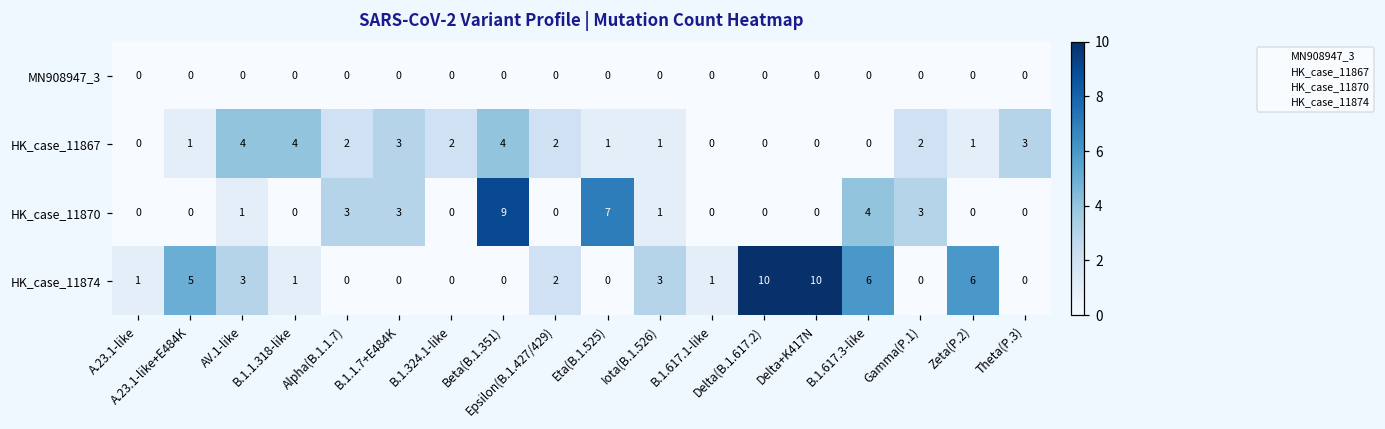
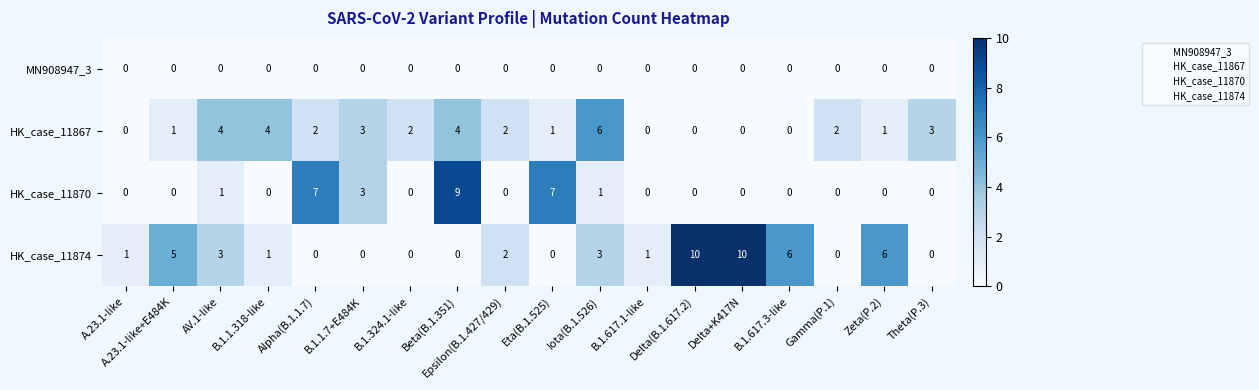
  {
    "MN908947_3": {
      "A.23.1-like": 0,
      "A.23.1-like+E484K": 0,
      "AV.1-like": 0,
      "B.1.1.318-like": 0,
      "Alpha(B.1.1.7)": 0,
      "B.1.1.7+E484K": 0,
      "B.1.324.1-like": 0,
      "Beta(B.1.351)": 0,
      "Epsilon(B.1.427/429)": 0,
      "Eta(B.1.525)": 0,
      "Iota(B.1.526)": 0,
      "B.1.617.1-like": 0,
      "Delta(B.1.617.2)": 0,
      "Delta+K417N": 0,
      "B.1.617.3-like": 0,
      "Gamma(P.1)": 0,
      "Zeta(P.2)": 0,
      "Theta(P.3)": 0
    },
    "HK_case_11867": {
      "A.23.1-like": 0,
      "A.23.1-like+E484K": 1,
      "AV.1-like": 4,
      "B.1.1.318-like": 4,
      "Alpha(B.1.1.7)": 2,
      "B.1.1.7+E484K": 3,
      "B.1.324.1-like": 2,
      "Beta(B.1.351)": 4,
      "Epsilon(B.1.427/429)": 2,
      "Eta(B.1.525)": 1,
-     "Iota(B.1.526)": 1,
+     "Iota(B.1.526)": 6,
      "B.1.617.1-like": 0,
      "Delta(B.1.617.2)": 0,
      "Delta+K417N": 0,
      "B.1.617.3-like": 0,
      "Gamma(P.1)": 2,
      "Zeta(P.2)": 1,
      "Theta(P.3)": 3
    },
    "HK_case_11870": {
      "A.23.1-like": 0,
      "A.23.1-like+E484K": 0,
      "AV.1-like": 1,
      "B.1.1.318-like": 0,
-     "Alpha(B.1.1.7)": 3,
+     "Alpha(B.1.1.7)": 7,
      "B.1.1.7+E484K": 3,
      "B.1.324.1-like": 0,
      "Beta(B.1.351)": 9,
      "Epsilon(B.1.427/429)": 0,
      "Eta(B.1.525)": 7,
      "Iota(B.1.526)": 1,
      "B.1.617.1-like": 0,
      "Delta(B.1.617.2)": 0,
      "Delta+K417N": 0,
-     "B.1.617.3-like": 4,
-     "Gamma(P.1)": 3,
+     "B.1.617.3-like": 0,
+     "Gamma(P.1)": 0,
      "Zeta(P.2)": 0,
      "Theta(P.3)": 0
    },
    "HK_case_11874": {
      "A.23.1-like": 1,
      "A.23.1-like+E484K": 5,
      "AV.1-like": 3,
      "B.1.1.318-like": 1,
      "Alpha(B.1.1.7)": 0,
      "B.1.1.7+E484K": 0,
      "B.1.324.1-like": 0,
      "Beta(B.1.351)": 0,
      "Epsilon(B.1.427/429)": 2,
      "Eta(B.1.525)": 0,
      "Iota(B.1.526)": 3,
      "B.1.617.1-like": 1,
      "Delta(B.1.617.2)": 10,
      "Delta+K417N": 10,
      "B.1.617.3-like": 6,
      "Gamma(P.1)": 0,
      "Zeta(P.2)": 6,
      "Theta(P.3)": 0
    }
  }
